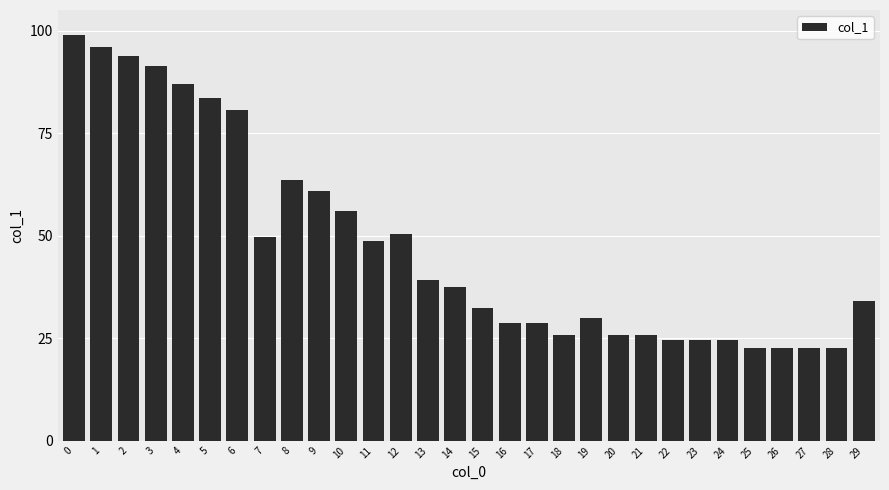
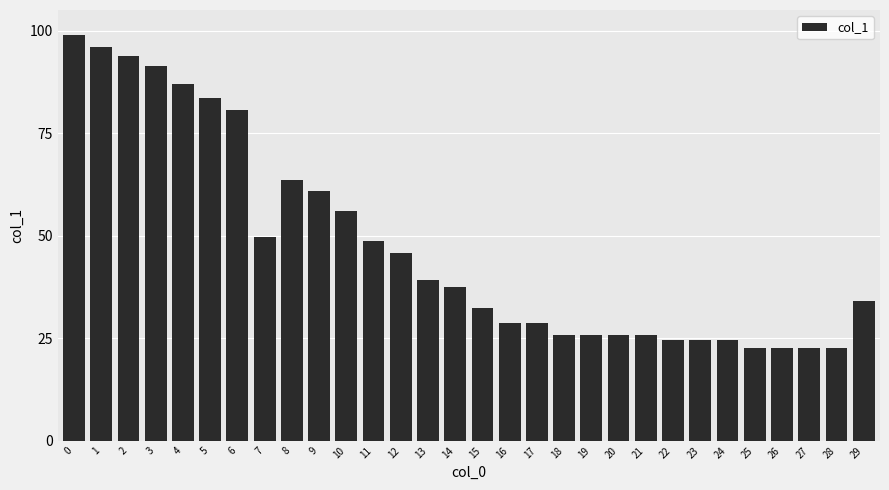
  {
    "0": 99,
    "1": 96,
    "2": 94,
    "3": 91,
    "4": 87,
    "5": 83,
    "6": 81,
    "7": 50,
    "8": 63,
    "9": 61,
    "10": 56,
    "11": 49,
-   "12": 50,
+   "12": 46,
    "13": 39,
    "14": 37,
    "15": 32,
    "16": 29,
    "17": 29,
    "18": 26,
-   "19": 30,
+   "19": 26,
    "20": 26,
    "21": 26,
    "22": 25,
    "23": 25,
    "24": 24,
    "25": 23,
    "26": 23,
    "27": 23,
    "28": 23,
    "29": 34
  }
